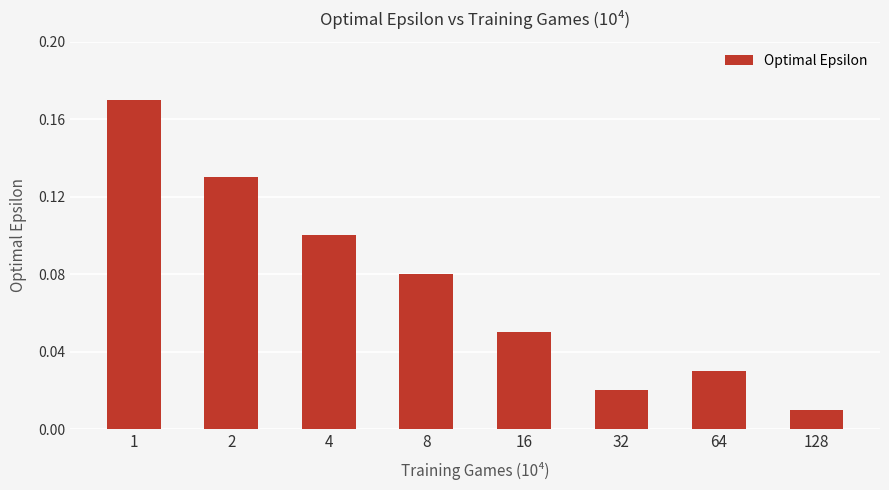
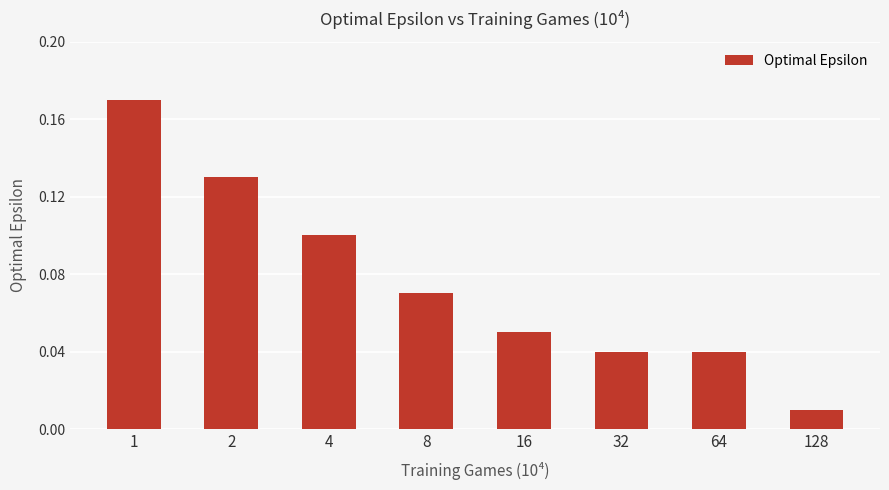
  {
    "1": 0.17,
    "2": 0.13,
    "4": 0.10,
-   "8": 0.08,
+   "8": 0.07,
    "16": 0.05,
-   "32": 0.02,
-   "64": 0.03,
+   "32": 0.04,
+   "64": 0.04,
    "128": 0.01
  }
